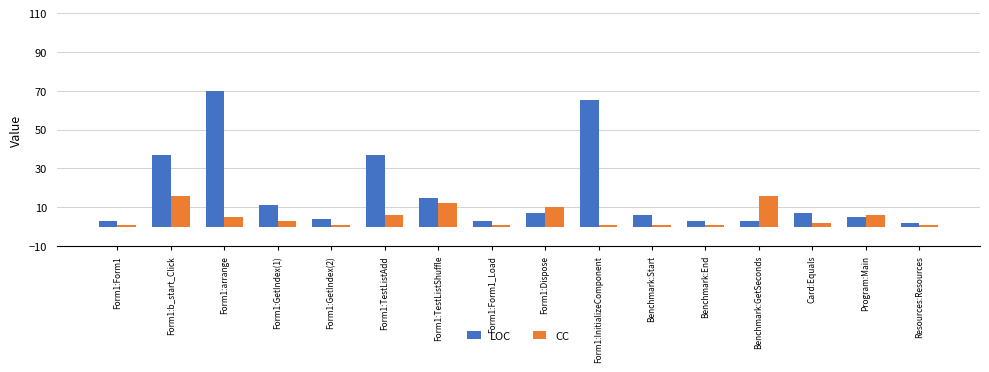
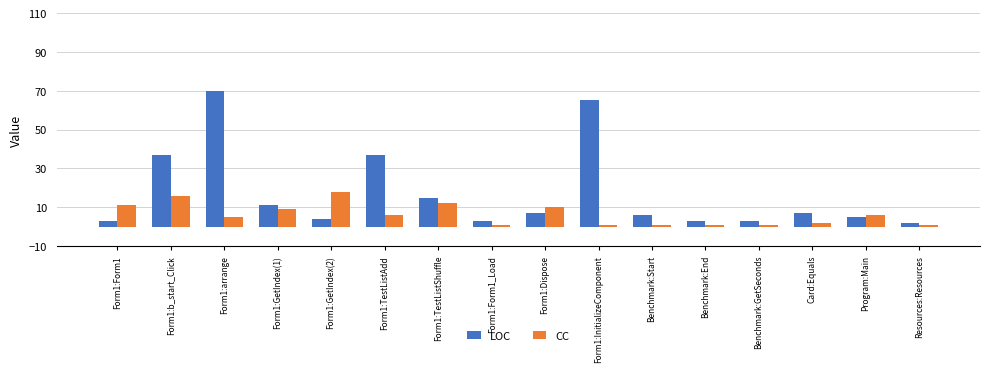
  {
    "LOC": {
      "Form1:Form1": 3,
      "Form1:b_start_Click": 37,
      "Form1:arrange": 70,
      "Form1:GetIndex(1)": 11,
      "Form1:GetIndex(2)": 4,
      "Form1:TestListAdd": 37,
      "Form1:TestListShuffle": 15,
      "Form1:Form1_Load": 3,
      "Form1:Dispose": 7,
      "Form1:InitializeComponent": 65,
      "Benchmark:Start": 6,
      "Benchmark:End": 3,
      "Benchmark:GetSeconds": 3,
      "Card:Equals": 7,
      "Program:Main": 5,
      "Resources:Resources": 2
    },
    "CC": {
-     "Form1:Form1": 1,
+     "Form1:Form1": 11,
      "Form1:b_start_Click": 16,
      "Form1:arrange": 5,
-     "Form1:GetIndex(1)": 3,
-     "Form1:GetIndex(2)": 1,
+     "Form1:GetIndex(1)": 9,
+     "Form1:GetIndex(2)": 18,
      "Form1:TestListAdd": 6,
      "Form1:TestListShuffle": 12,
      "Form1:Dispose": 10,
-     "Benchmark:GetSeconds": 16,
+     "Benchmark:GetSeconds": 1,
      "Card:Equals": 2,
      "Program:Main": 6
    }
  }
